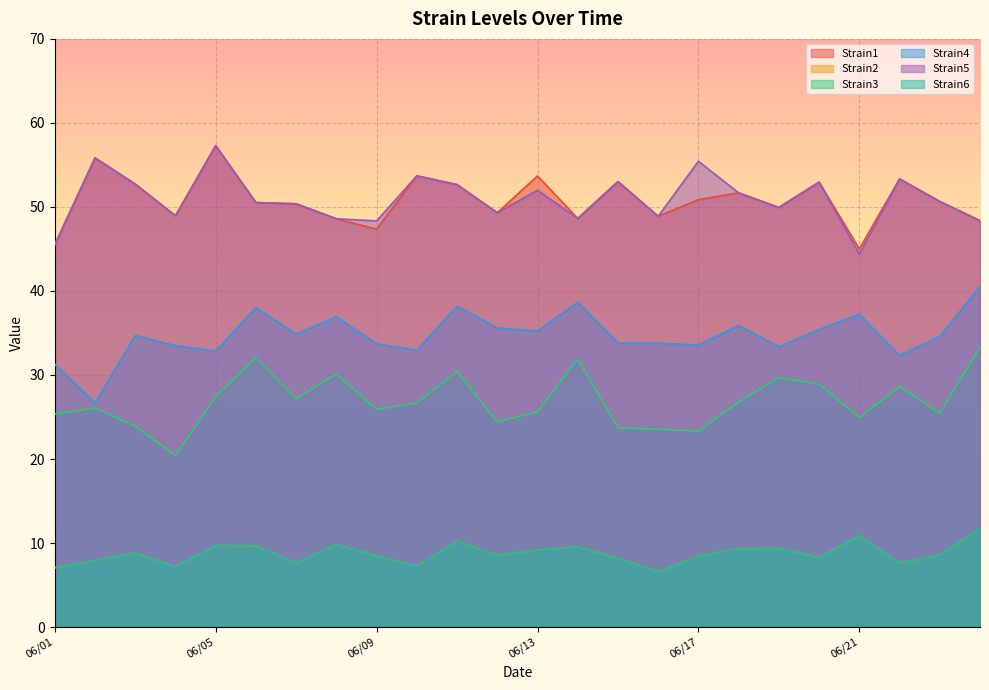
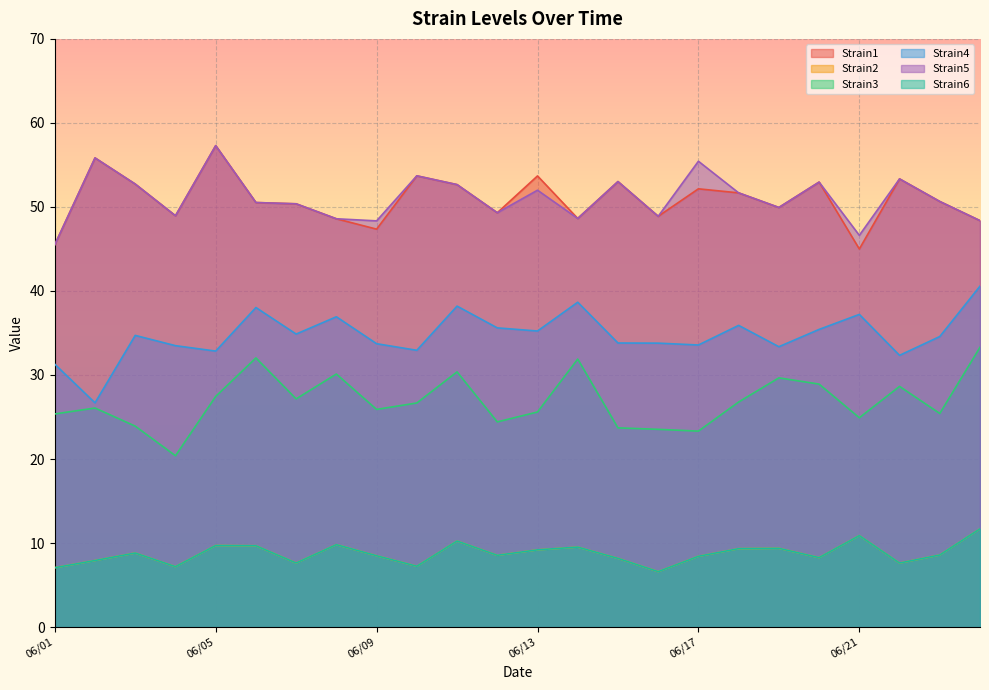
  {
    "Strain1": {
      "06/09": 47,
      "06/13": 54,
-     "06/17": 51,
+     "06/17": 52,
      "06/21": 45
    },
    "Strain5": {
      "06/09": 48,
      "06/13": 52,
      "06/17": 55,
-     "06/21": 44
+     "06/21": 47
    }
  }
